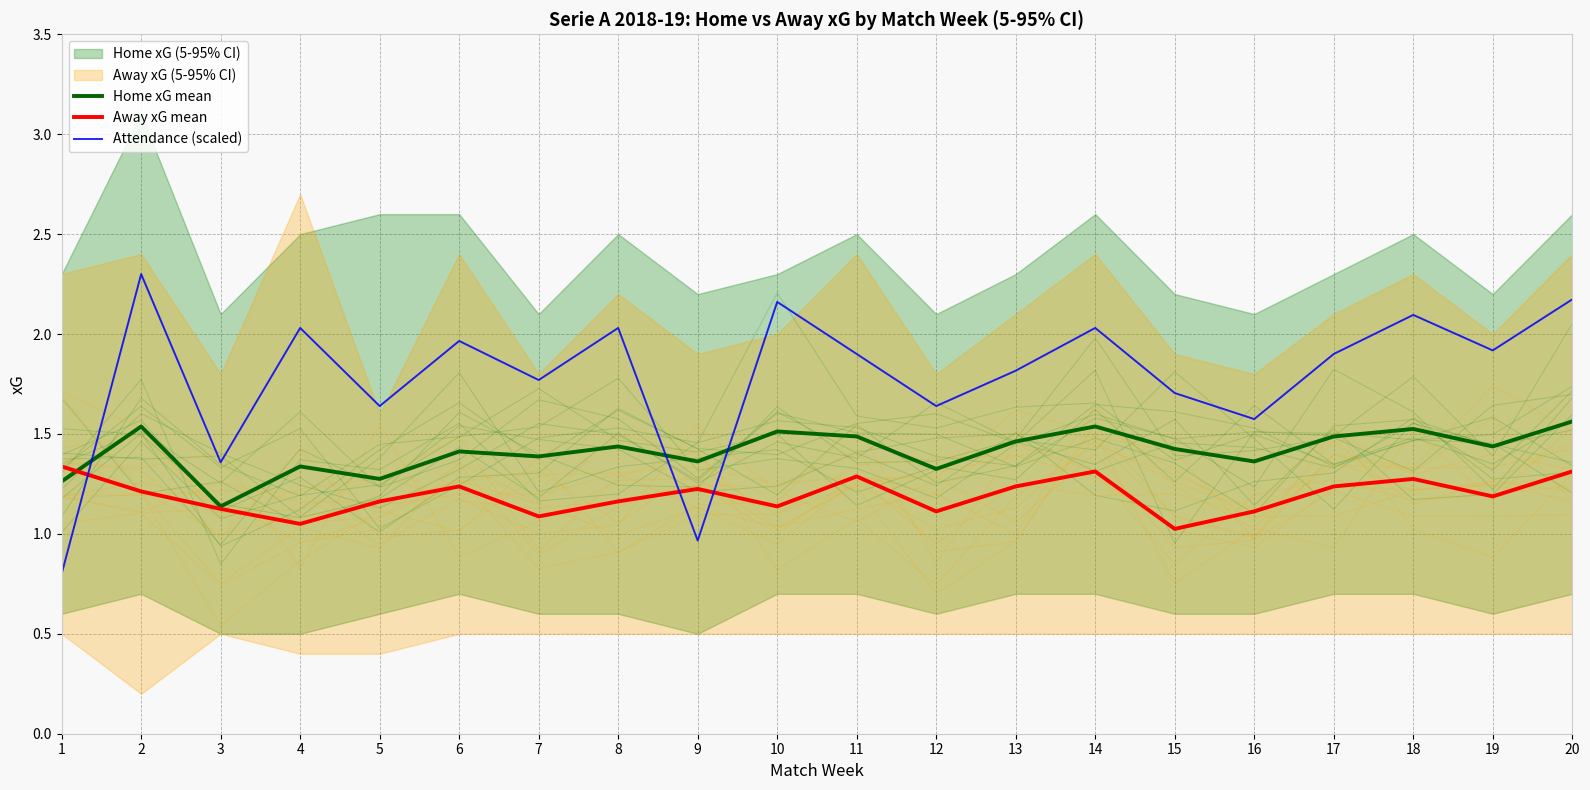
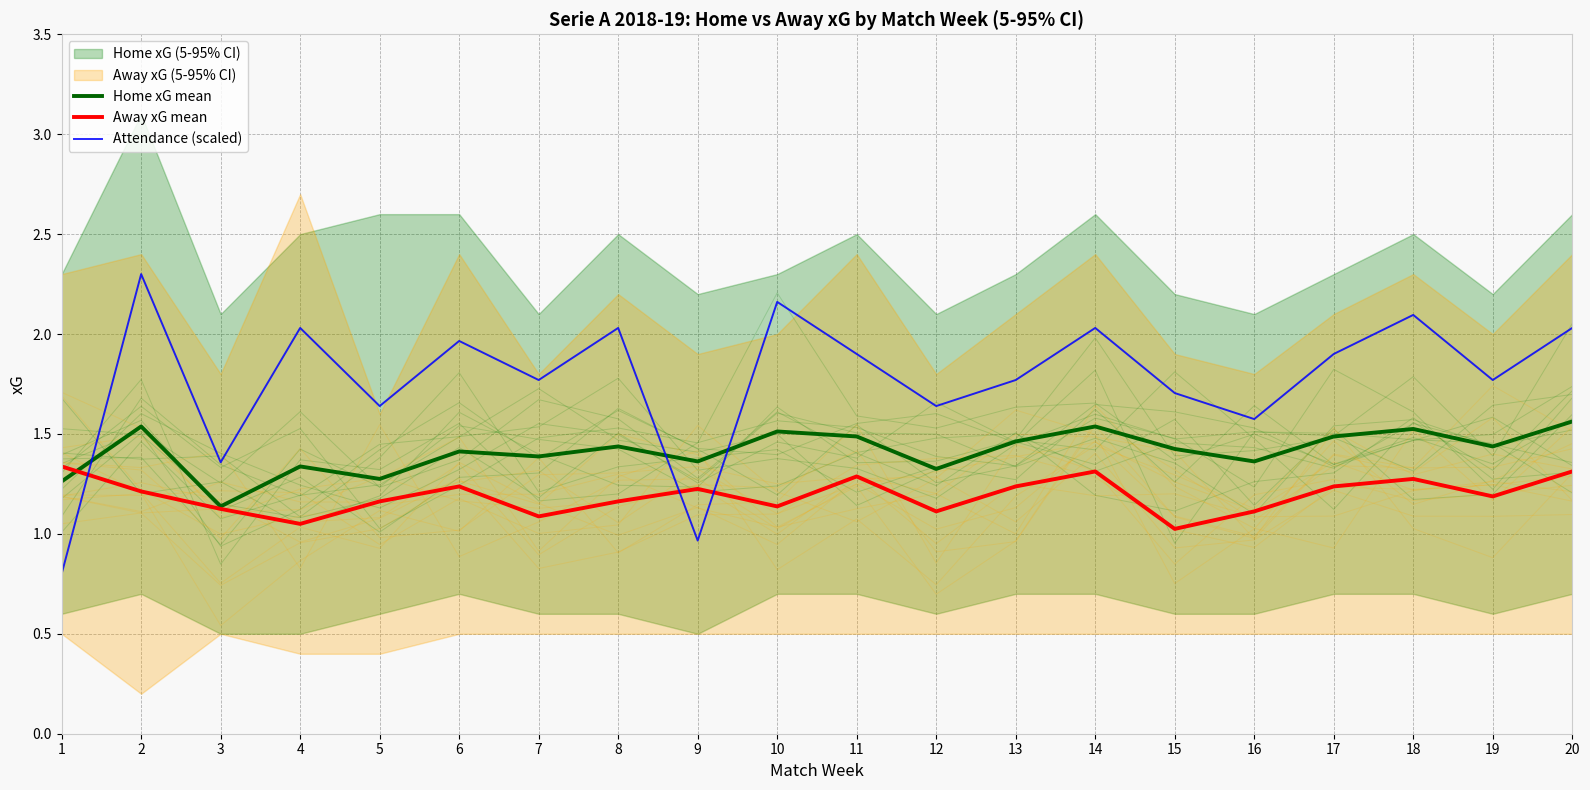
  {
    "Away xG mean": {
      "7": 1.09,
      "10": 1.14,
      "12": 1.11,
      "13": 1.24,
      "18": 1.28
    },
    "Attendance (scaled)": {
      "1": 0.80,
      "2": 2.30,
      "4": 2.03,
      "5": 1.64,
      "6": 1.97,
      "7": 1.77,
      "8": 2.03,
      "9": 0.97,
      "10": 2.16,
      "11": 1.90,
      "12": 1.64,
-     "13": 1.82,
+     "13": 1.77,
      "14": 2.03,
      "15": 1.70,
      "16": 1.57,
      "17": 1.90,
      "18": 2.10,
-     "19": 1.92,
-     "20": 2.17
+     "19": 1.77,
+     "20": 2.03
    }
  }
